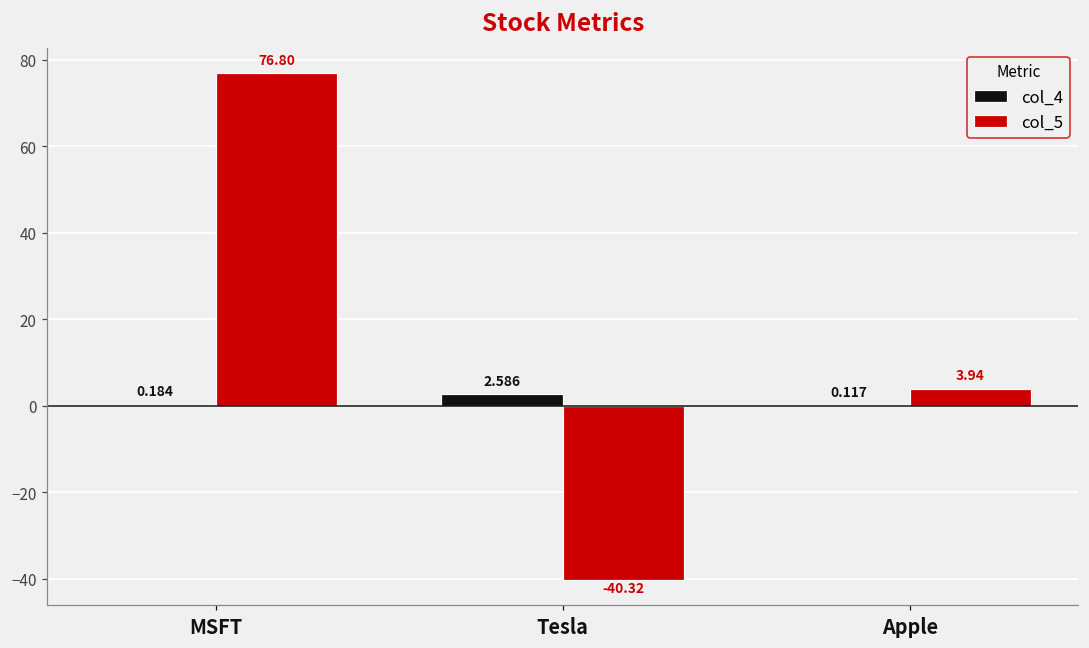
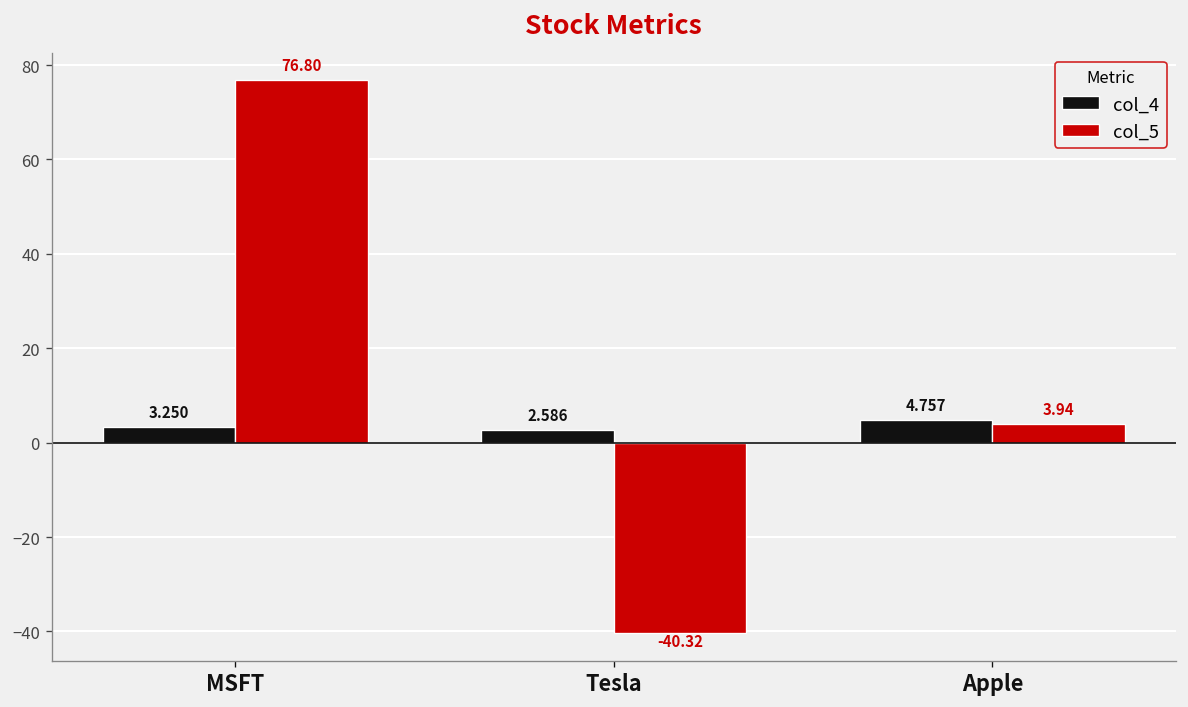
  {
    "col_4": {
-     "MSFT": 0.184,
+     "MSFT": 3.250,
      "Tesla": 2.586,
-     "Apple": 0.117
+     "Apple": 4.757
    },
    "col_5": {
      "MSFT": 76.80,
      "Tesla": -40.32,
      "Apple": 3.94
    }
  }
